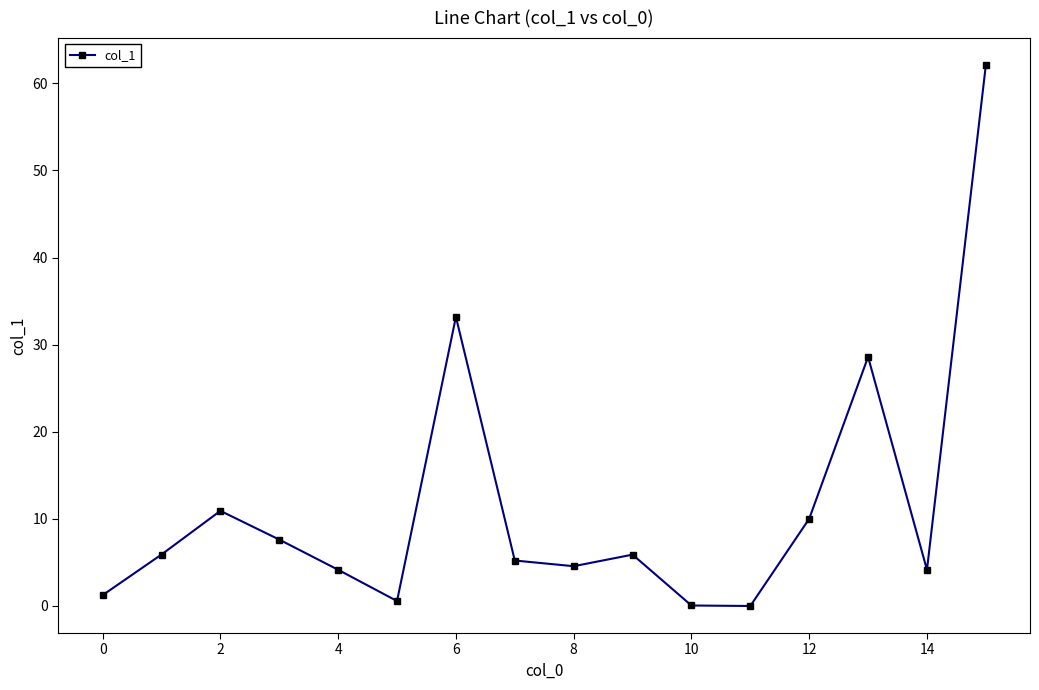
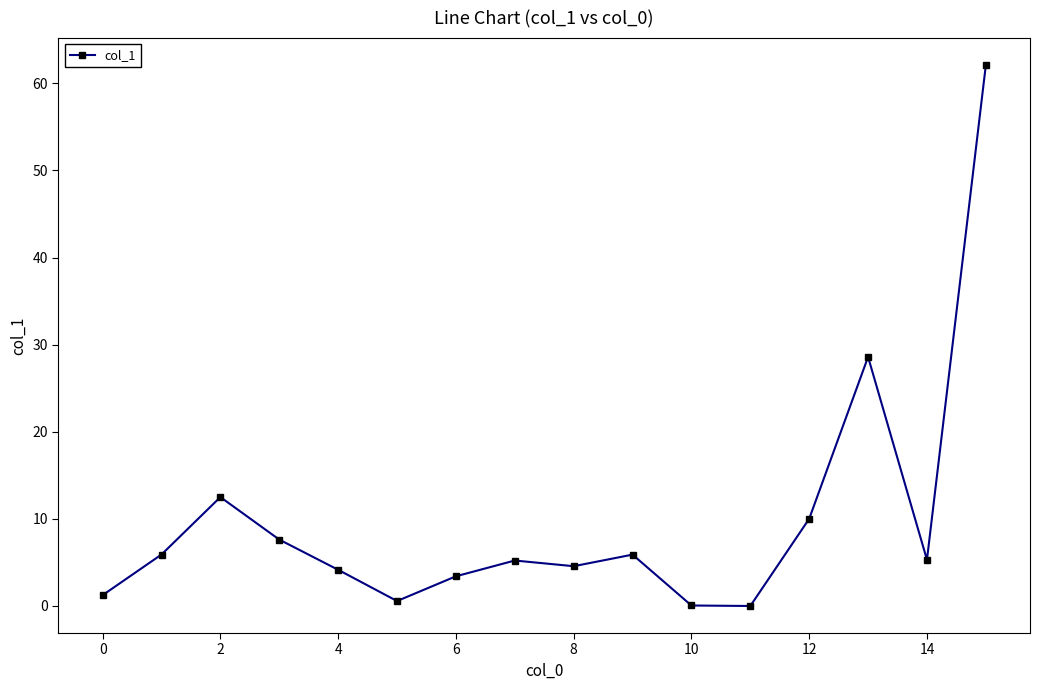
  {
    "0": 1,
-   "2": 11,
+   "2": 13,
    "4": 4,
-   "6": 33,
+   "6": 3,
    "8": 5,
    "10": 0,
    "12": 10,
-   "14": 4
+   "14": 5
  }
